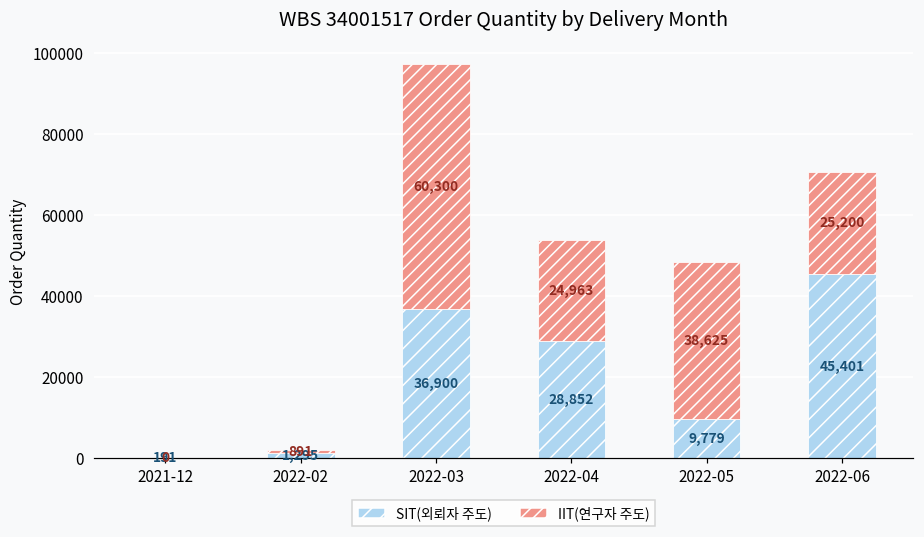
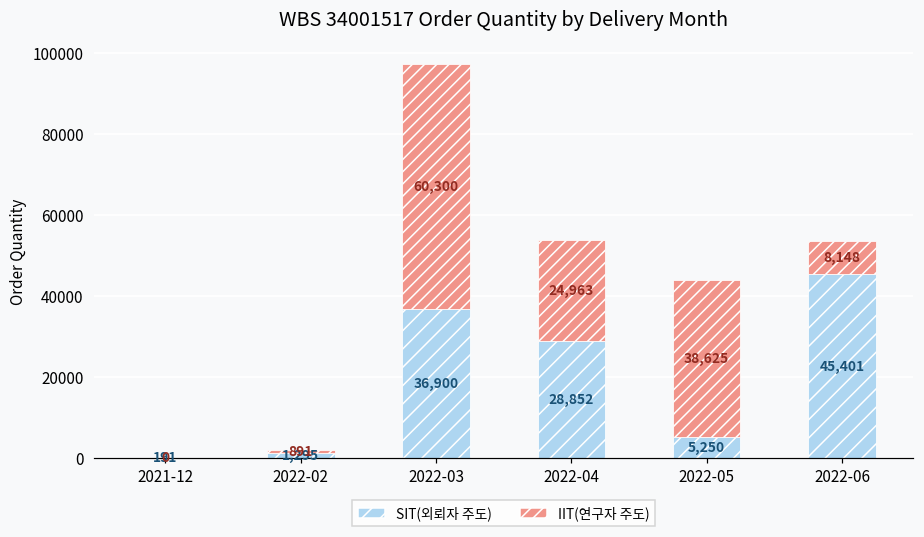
  {
    "SIT(외뢰자 주도)": {
      "2022-03": "36,900",
      "2022-04": "28,852",
-     "2022-05": "9,779",
+     "2022-05": "5,250",
      "2022-06": "45,401"
    },
    "IIT(연구자 주도)": {
      "2022-03": "60,300",
      "2022-04": "24,963",
      "2022-05": "38,625",
-     "2022-06": "25,200"
+     "2022-06": "8,148"
    }
  }
